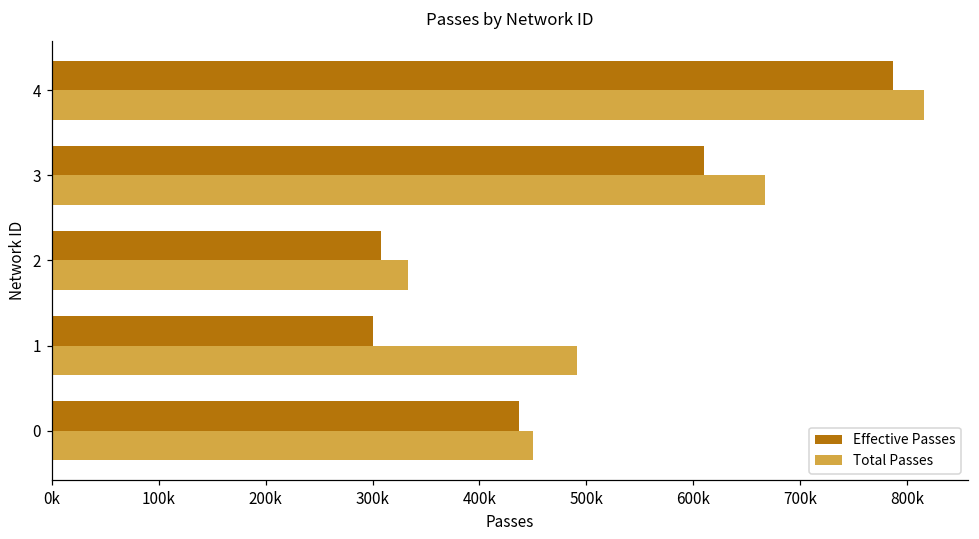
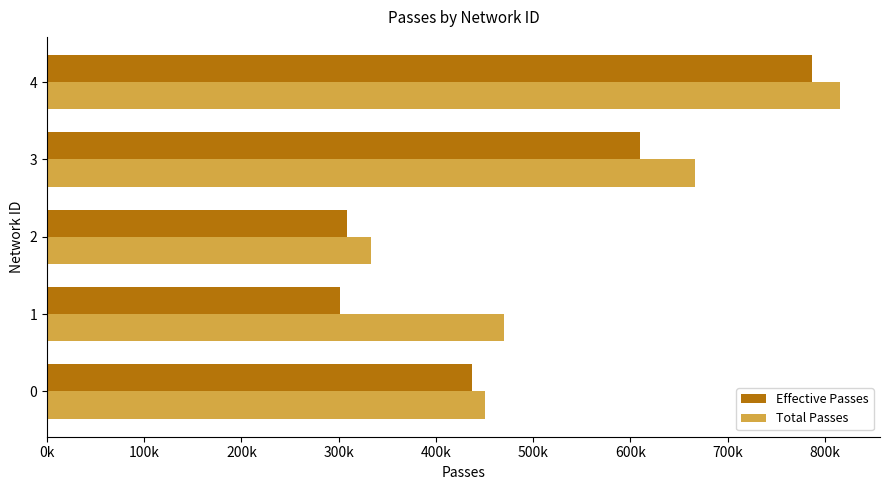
  {
    "Effective Passes": {
      "4": 790000,
      "3": 610000,
      "2": 310000,
      "1": 300000,
      "0": 440000
    },
    "Total Passes": {
      "4": 820000,
      "3": 670000,
      "2": 330000,
-     "1": 490000,
+     "1": 470000,
      "0": 450000
    }
  }
